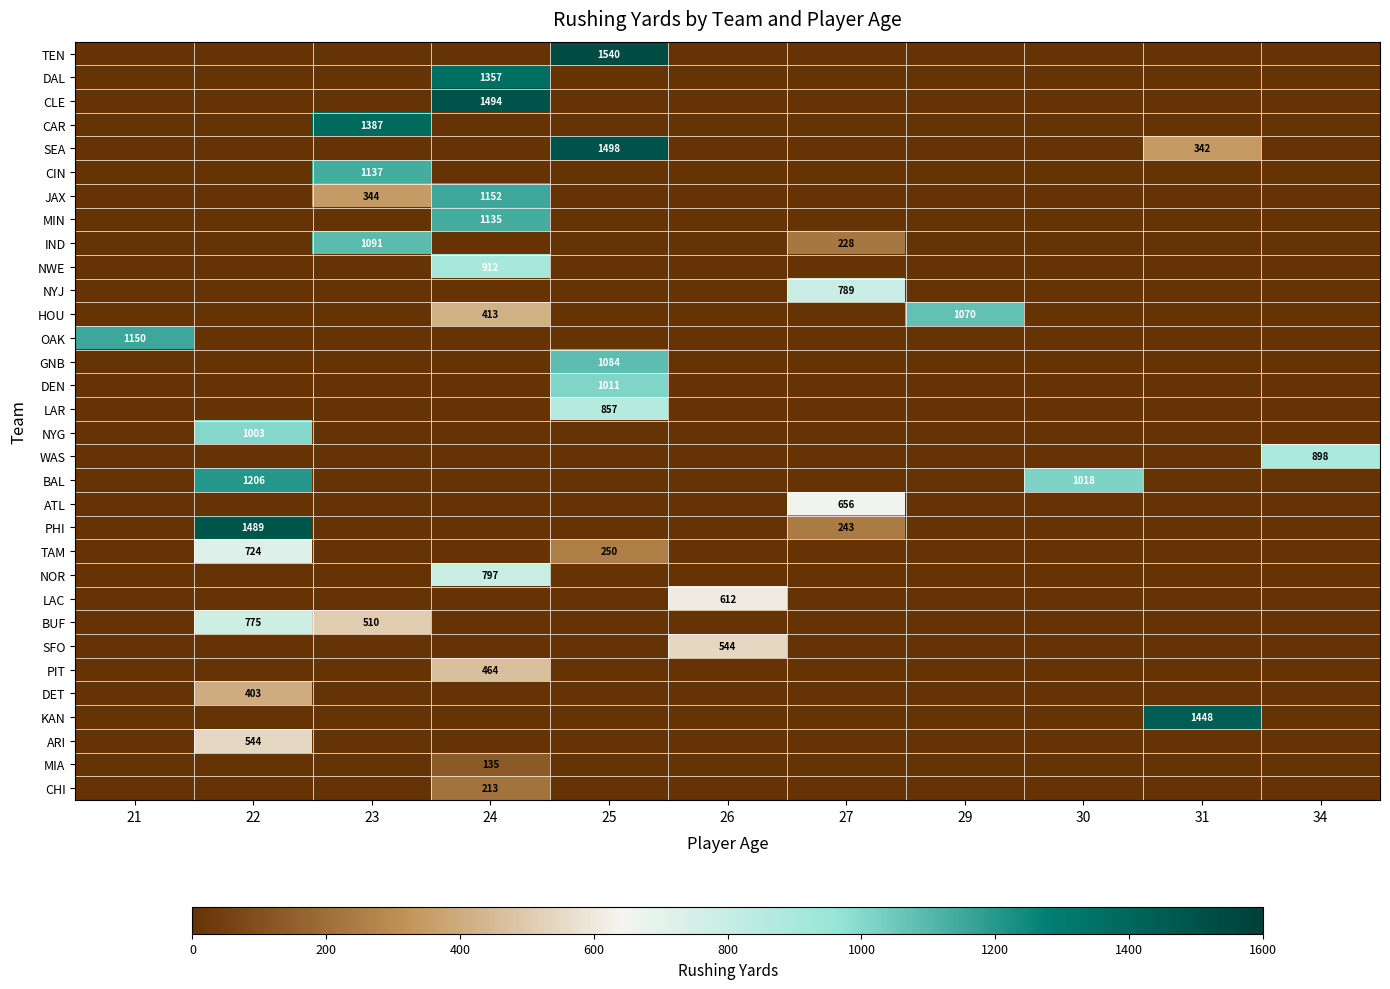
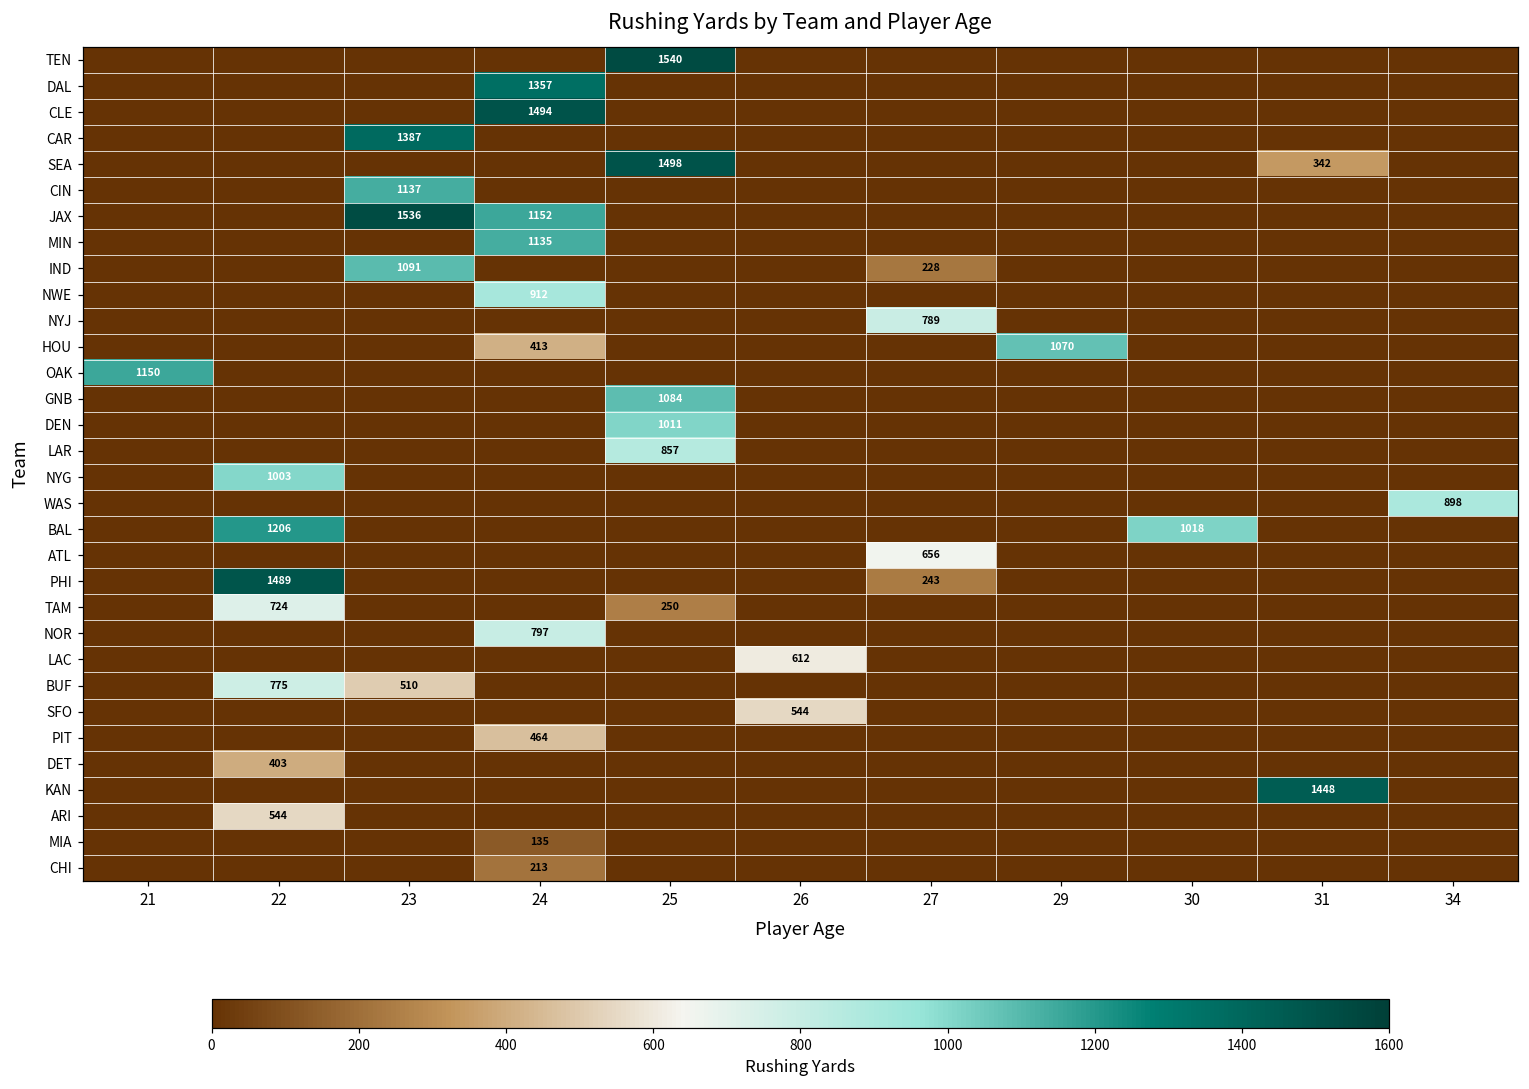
  {
    "TEN": {
      "25": 1540
    },
    "DAL": {
      "24": 1357
    },
    "CLE": {
      "24": 1494
    },
    "CAR": {
      "23": 1387
    },
    "SEA": {
      "25": 1498,
      "31": 342
    },
    "CIN": {
      "23": 1137
    },
    "JAX": {
-     "23": 344,
+     "23": 1536,
      "24": 1152
    },
    "MIN": {
      "24": 1135
    },
    "IND": {
      "23": 1091,
      "27": 228
    },
    "NWE": {
      "24": 912
    },
    "NYJ": {
      "27": 789
    },
    "HOU": {
      "24": 413,
      "29": 1070
    },
    "OAK": {
      "21": 1150
    },
    "GNB": {
      "25": 1084
    },
    "DEN": {
      "25": 1011
    },
    "LAR": {
      "25": 857
    },
    "NYG": {
      "22": 1003
    },
    "WAS": {
      "34": 898
    },
    "BAL": {
      "22": 1206,
      "30": 1018
    },
    "ATL": {
      "27": 656
    },
    "PHI": {
      "22": 1489,
      "27": 243
    },
    "TAM": {
      "22": 724,
      "25": 250
    },
    "NOR": {
      "24": 797
    },
    "LAC": {
      "26": 612
    },
    "BUF": {
      "22": 775,
      "23": 510
    },
    "SFO": {
      "26": 544
    },
    "PIT": {
      "24": 464
    },
    "DET": {
      "22": 403
    },
    "KAN": {
      "31": 1448
    },
    "ARI": {
      "22": 544
    },
    "MIA": {
      "24": 135
    },
    "CHI": {
      "24": 213
    }
  }
